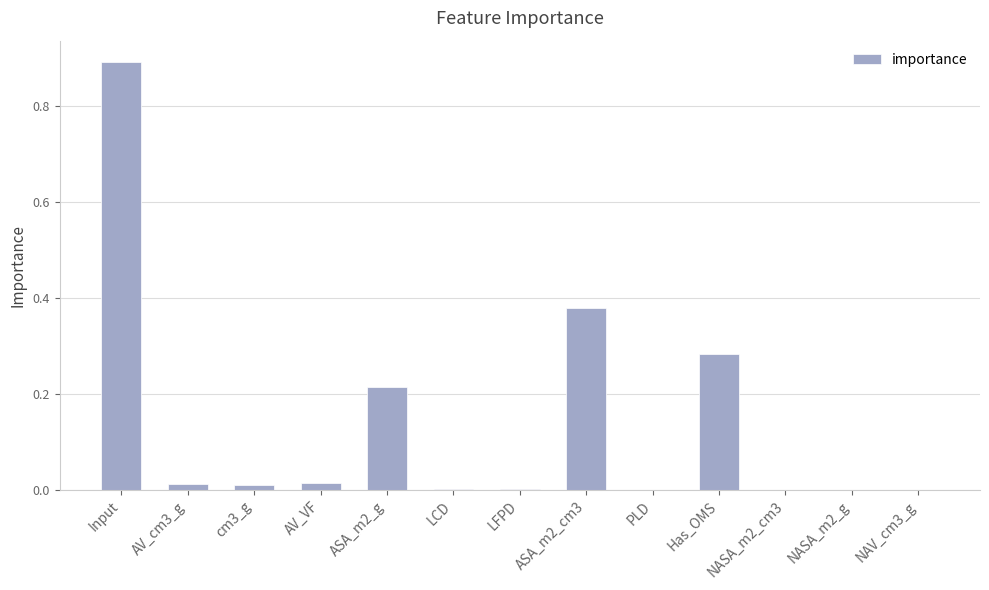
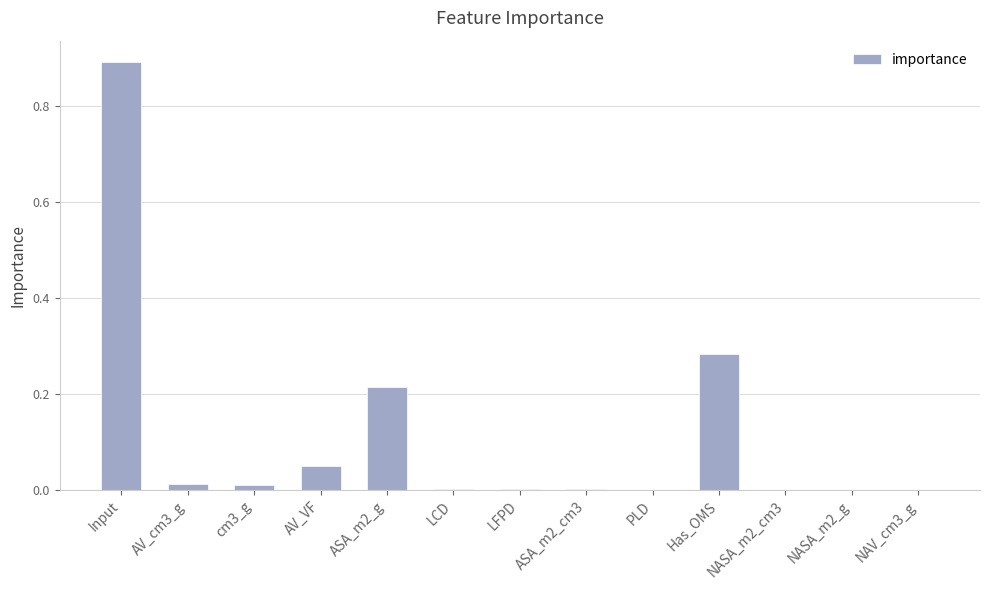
  {
    "Input": 0.89,
    "AV_cm3_g": 0.01,
    "cm3_g": 0.01,
-   "AV_VF": 0.01,
+   "AV_VF": 0.05,
    "ASA_m2_g": 0.22,
-   "ASA_m2_cm3": 0.38,
+   "ASA_m2_cm3": 0.00,
    "Has_OMS": 0.28
  }
